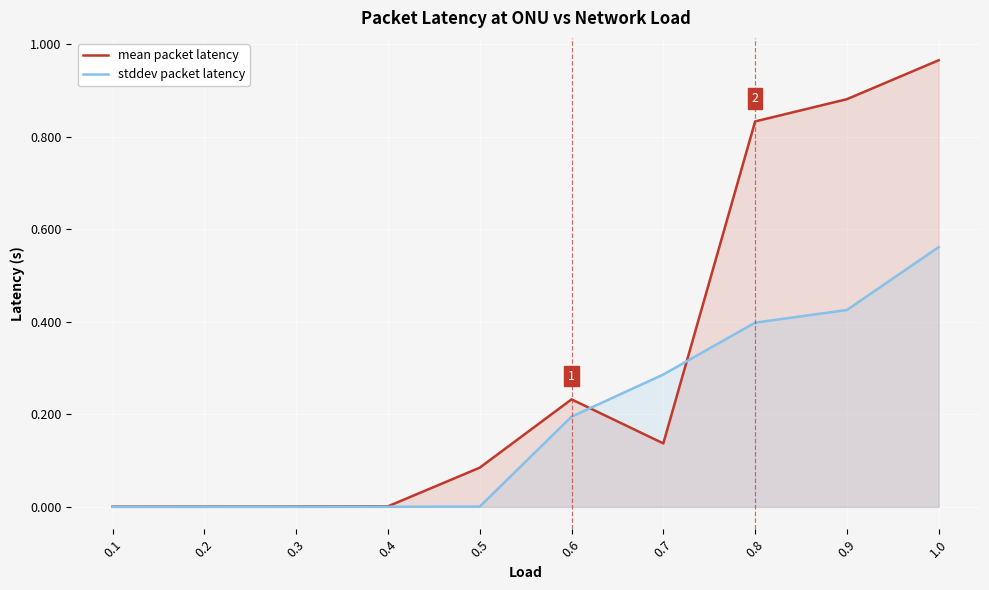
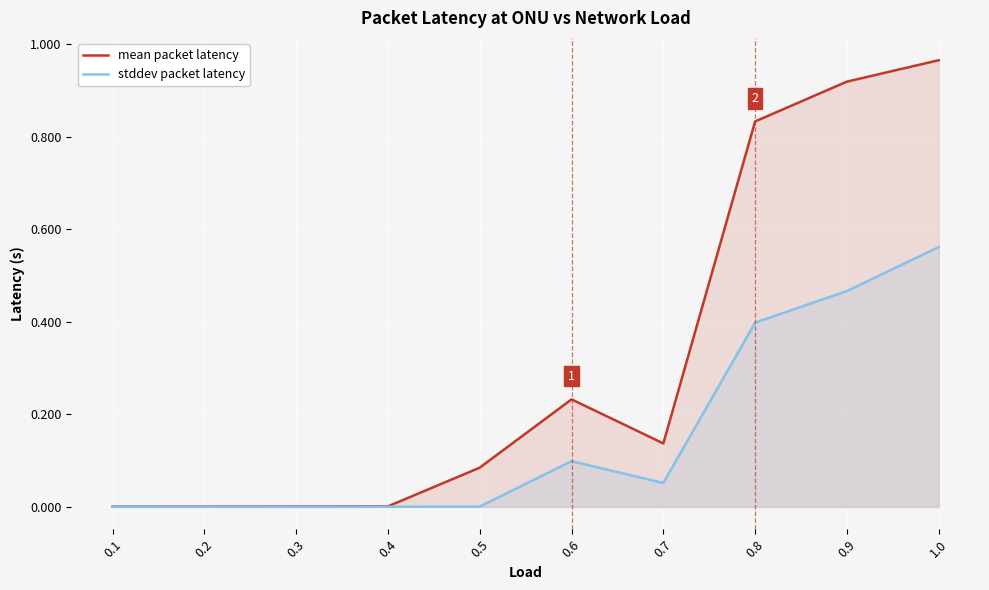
  {
    "mean packet latency": {
      "0.5": 0.08,
      "0.7": 0.14,
-     "0.9": 0.88,
+     "0.9": 0.92,
      "1.0": 0.97
    },
    "stddev packet latency": {
      "0.5": 0.00,
-     "0.6": 0.19,
-     "0.7": 0.29,
+     "0.6": 0.10,
+     "0.7": 0.05,
      "0.8": 0.40,
-     "0.9": 0.43,
+     "0.9": 0.47,
      "1.0": 0.56
    }
  }
